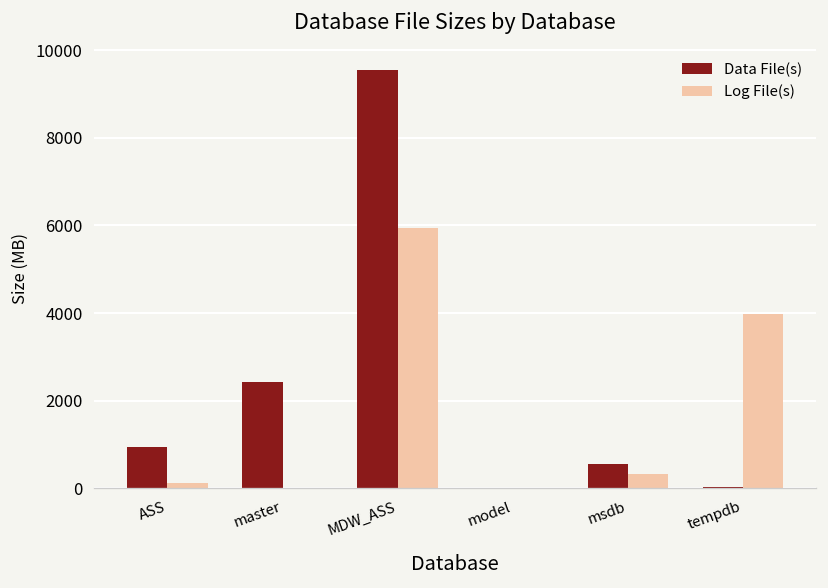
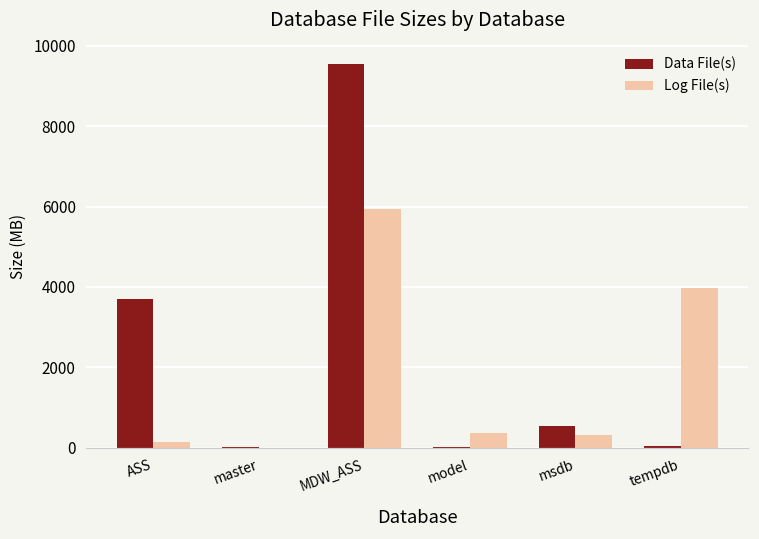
  {
    "Data File(s)": {
-     "ASS": 900,
-     "master": 2400,
+     "ASS": 3700,
+     "master": 0,
      "MDW_ASS": 9600,
      "msdb": 500
    },
    "Log File(s)": {
      "ASS": 100,
      "MDW_ASS": 5900,
-     "model": 0,
+     "model": 400,
      "msdb": 300,
      "tempdb": 4000
    }
  }
